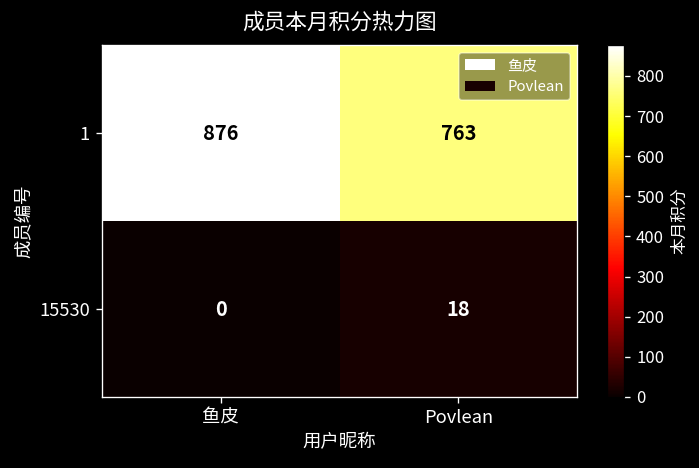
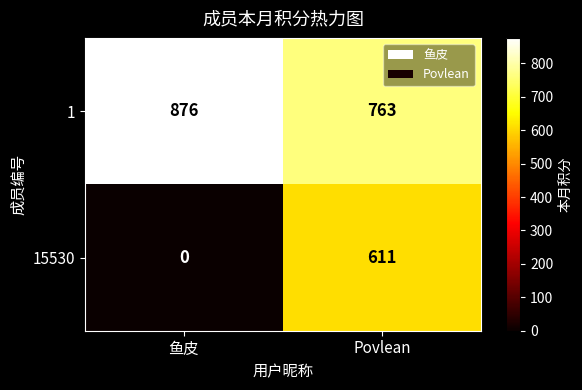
  {
    "1": {
      "鱼皮": 876,
      "Povlean": 763
    },
    "15530": {
      "鱼皮": 0,
-     "Povlean": 18
+     "Povlean": 611
    }
  }
